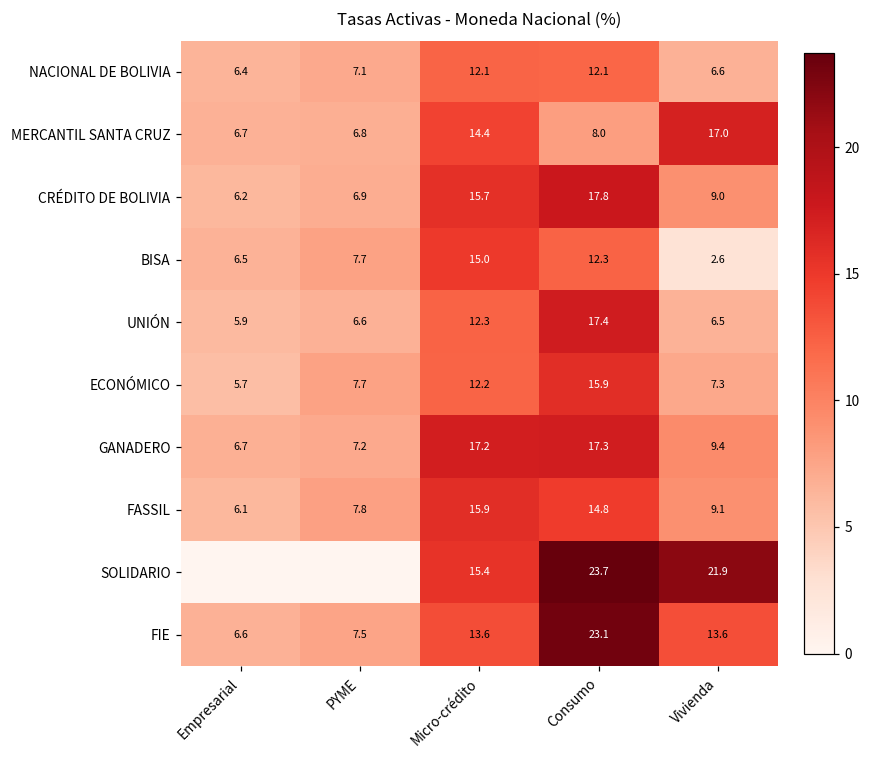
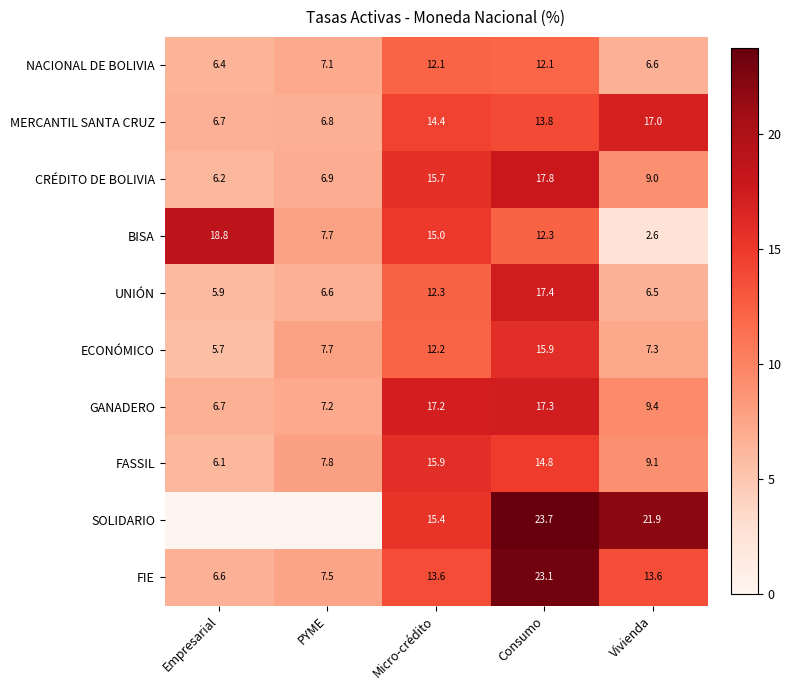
  {
    "NACIONAL DE BOLIVIA": {
      "Empresarial": 6.4,
      "PYME": 7.1,
      "Micro-crédito": 12.1,
      "Consumo": 12.1,
      "Vivienda": 6.6
    },
    "MERCANTIL SANTA CRUZ": {
      "Empresarial": 6.7,
      "PYME": 6.8,
      "Micro-crédito": 14.4,
-     "Consumo": 8.0,
+     "Consumo": 13.8,
      "Vivienda": 17.0
    },
    "CRÉDITO DE BOLIVIA": {
      "Empresarial": 6.2,
      "PYME": 6.9,
      "Micro-crédito": 15.7,
      "Consumo": 17.8,
      "Vivienda": 9.0
    },
    "BISA": {
-     "Empresarial": 6.5,
+     "Empresarial": 18.8,
      "PYME": 7.7,
      "Micro-crédito": 15.0,
      "Consumo": 12.3,
      "Vivienda": 2.6
    },
    "UNIÓN": {
      "Empresarial": 5.9,
      "PYME": 6.6,
      "Micro-crédito": 12.3,
      "Consumo": 17.4,
      "Vivienda": 6.5
    },
    "ECONÓMICO": {
      "Empresarial": 5.7,
      "PYME": 7.7,
      "Micro-crédito": 12.2,
      "Consumo": 15.9,
      "Vivienda": 7.3
    },
    "GANADERO": {
      "Empresarial": 6.7,
      "PYME": 7.2,
      "Micro-crédito": 17.2,
      "Consumo": 17.3,
      "Vivienda": 9.4
    },
    "FASSIL": {
      "Empresarial": 6.1,
      "PYME": 7.8,
      "Micro-crédito": 15.9,
      "Consumo": 14.8,
      "Vivienda": 9.1
    },
    "SOLIDARIO": {
      "Micro-crédito": 15.4,
      "Consumo": 23.7,
      "Vivienda": 21.9
    },
    "FIE": {
      "Empresarial": 6.6,
      "PYME": 7.5,
      "Micro-crédito": 13.6,
      "Consumo": 23.1,
      "Vivienda": 13.6
    }
  }
